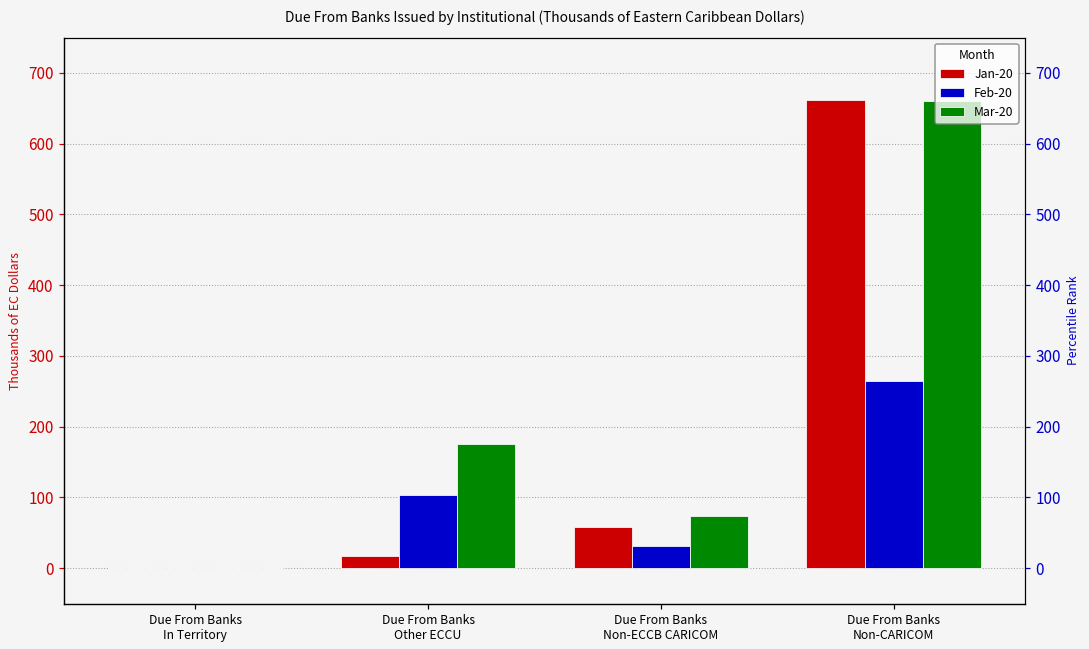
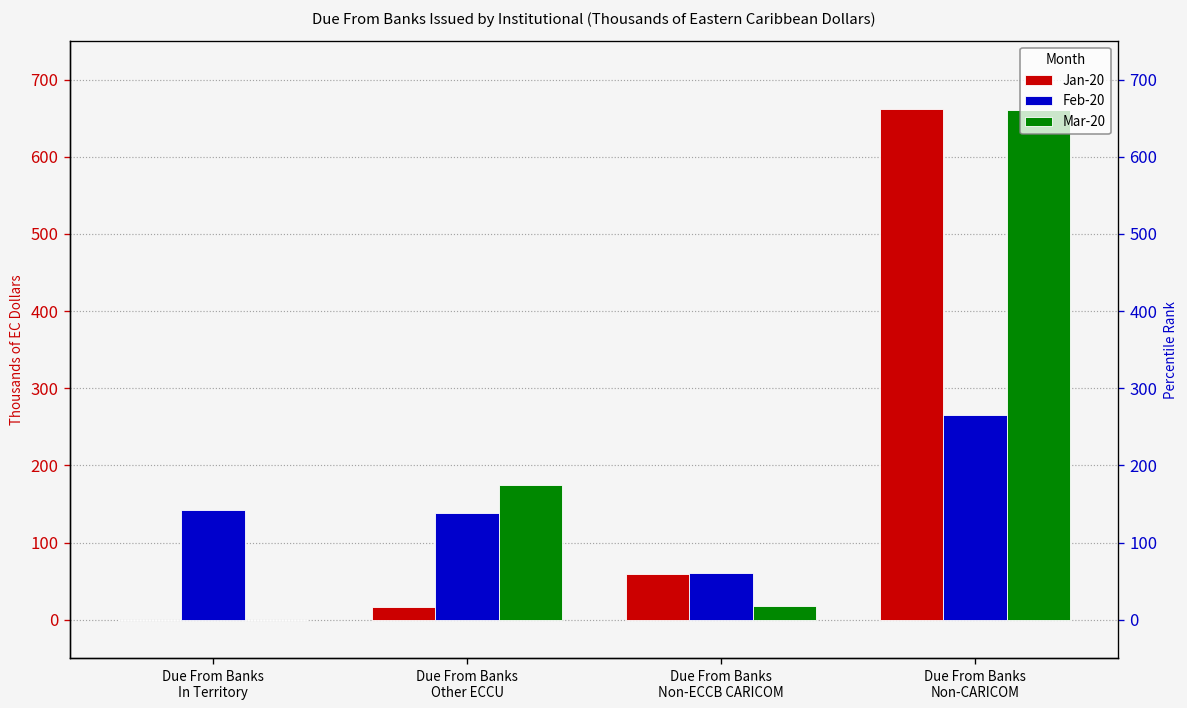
  {
    "Jan-20": {
      "Due From Banks Other ECCU": 20,
      "Due From Banks Non-ECCB CARICOM": 60,
      "Due From Banks Non-CARICOM": 660
    },
    "Feb-20": {
-     "Due From Banks In Territory": 0,
-     "Due From Banks Other ECCU": 100,
-     "Due From Banks Non-ECCB CARICOM": 30,
+     "Due From Banks In Territory": 140,
+     "Due From Banks Other ECCU": 140,
+     "Due From Banks Non-ECCB CARICOM": 60,
      "Due From Banks Non-CARICOM": 270
    },
    "Mar-20": {
      "Due From Banks Other ECCU": 180,
-     "Due From Banks Non-ECCB CARICOM": 70
+     "Due From Banks Non-ECCB CARICOM": 20
    }
  }
